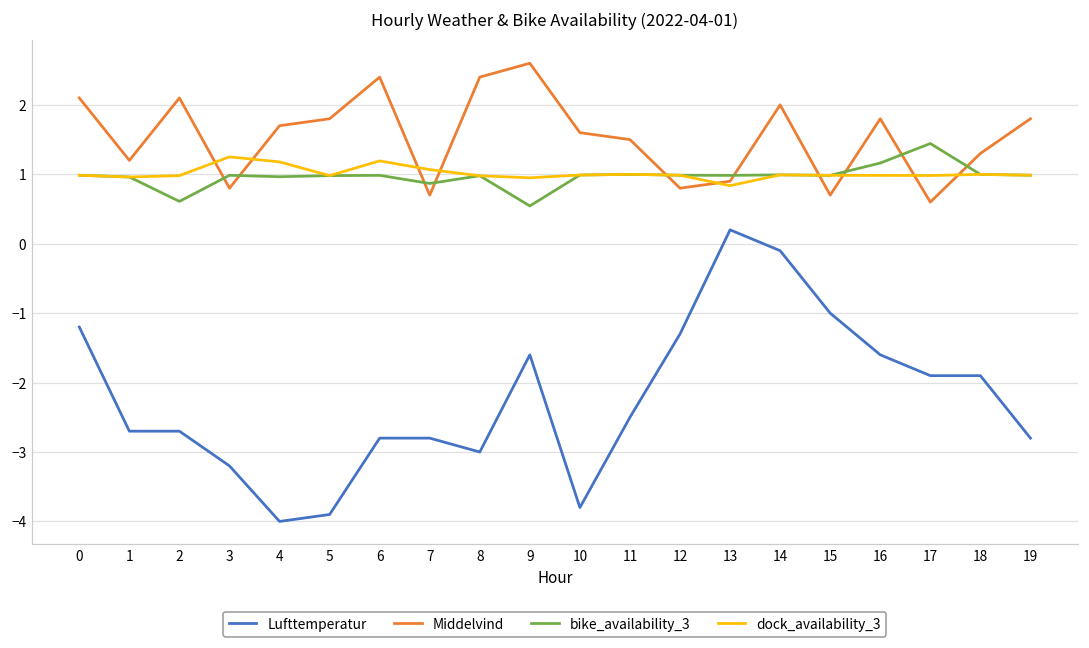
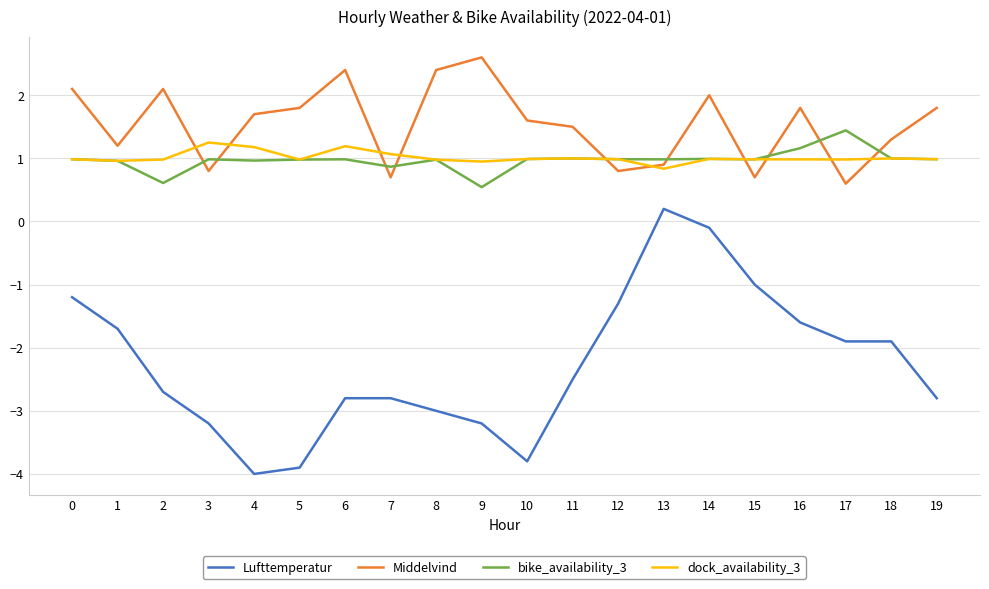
  {
    "Lufttemperatur": {
      "0": -1.2,
-     "1": -2.7,
+     "1": -1.7,
      "2": -2.7,
      "3": -3.2,
      "4": -4.0,
      "5": -3.9,
      "6": -2.8,
      "7": -2.8,
      "8": -3.0,
-     "9": -1.6,
+     "9": -3.2,
      "10": -3.8,
      "11": -2.5,
      "12": -1.3,
      "13": 0.2,
      "14": -0.1,
      "15": -1.0,
      "16": -1.6,
      "17": -1.9,
      "18": -1.9,
      "19": -2.8
    },
    "Middelvind": {
      "0": 2.1,
      "1": 1.2,
      "2": 2.1,
      "3": 0.8,
      "4": 1.7,
      "5": 1.8,
      "6": 2.4,
      "7": 0.7,
      "8": 2.4,
      "9": 2.6,
      "10": 1.6,
      "11": 1.5,
      "12": 0.8,
      "13": 0.9,
      "14": 2.0,
      "15": 0.7,
      "16": 1.8,
      "17": 0.6,
      "18": 1.3,
      "19": 1.8
    },
    "bike_availability_3": {
      "2": 0.6,
      "3": 1.0,
      "4": 1.0,
      "6": 1.0,
      "7": 0.9,
      "9": 0.5,
      "13": 1.0,
      "16": 1.2,
      "17": 1.4
    },
    "dock_availability_3": {
      "2": 1.0,
      "3": 1.3,
      "4": 1.2,
      "6": 1.2,
      "7": 1.1,
      "9": 0.9,
      "13": 0.8,
      "16": 1.0,
      "17": 1.0
    }
  }
